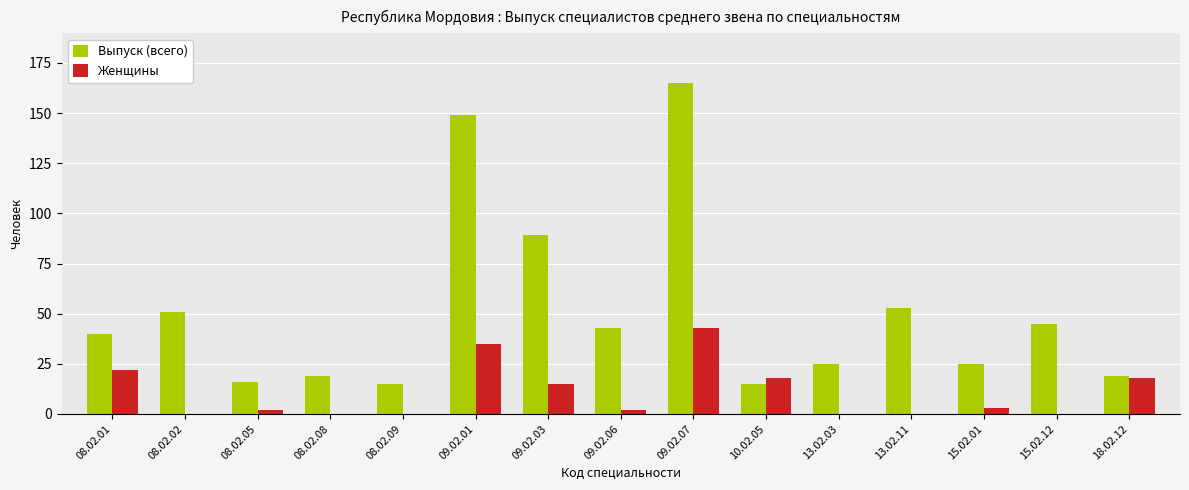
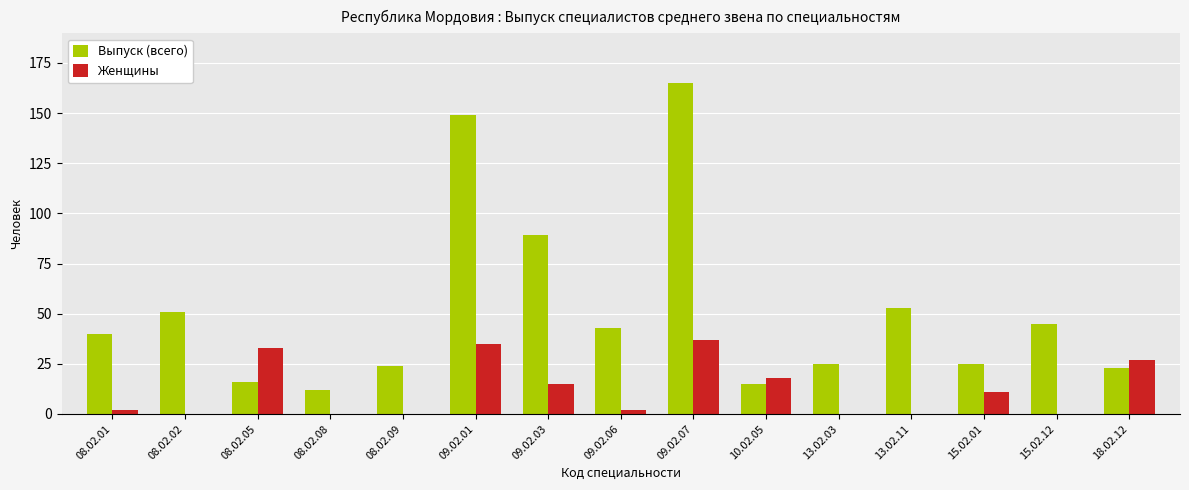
  {
    "Выпуск (всего)": {
      "08.02.01": 40,
      "08.02.02": 51,
      "08.02.05": 16,
-     "08.02.08": 19,
-     "08.02.09": 15,
+     "08.02.08": 12,
+     "08.02.09": 24,
      "09.02.01": 149,
      "09.02.03": 89,
      "09.02.06": 43,
      "09.02.07": 165,
      "10.02.05": 15,
      "13.02.03": 25,
      "13.02.11": 53,
      "15.02.01": 25,
      "15.02.12": 45,
-     "18.02.12": 19
+     "18.02.12": 23
    },
    "Женщины": {
-     "08.02.01": 22,
+     "08.02.01": 2,
      "08.02.02": 0,
-     "08.02.05": 2,
+     "08.02.05": 33,
      "08.02.08": 0,
      "08.02.09": 0,
      "09.02.01": 35,
      "09.02.03": 15,
      "09.02.06": 2,
-     "09.02.07": 43,
+     "09.02.07": 37,
      "10.02.05": 18,
      "13.02.03": 0,
      "13.02.11": 0,
-     "15.02.01": 3,
+     "15.02.01": 11,
      "15.02.12": 0,
-     "18.02.12": 18
+     "18.02.12": 27
    }
  }
